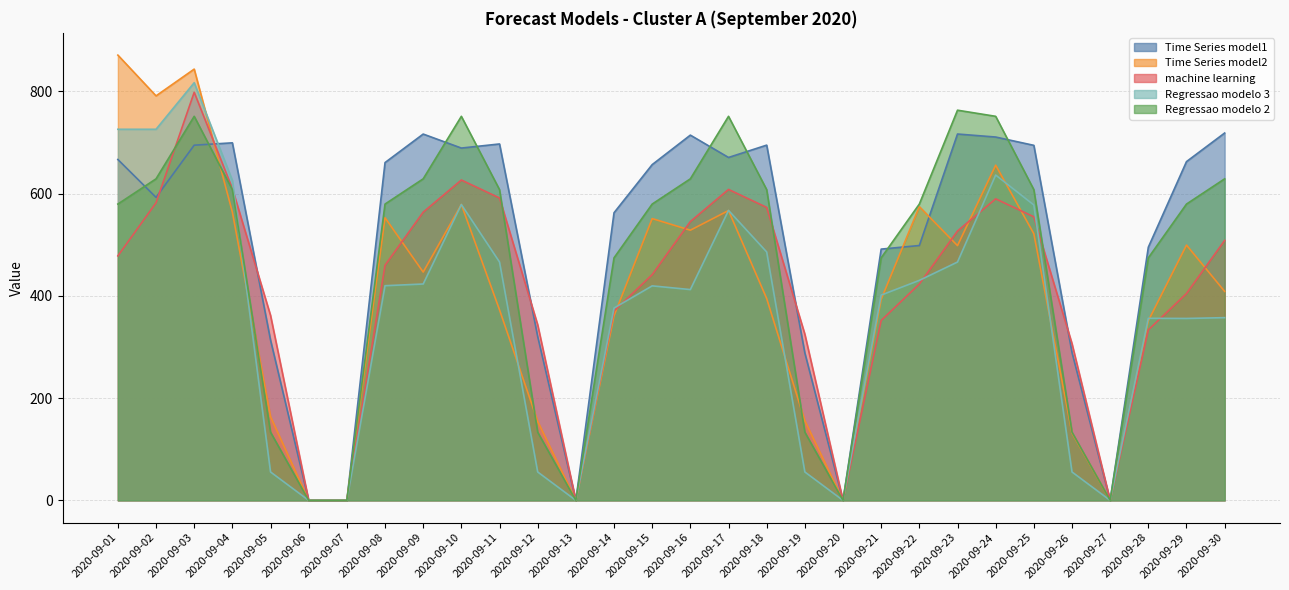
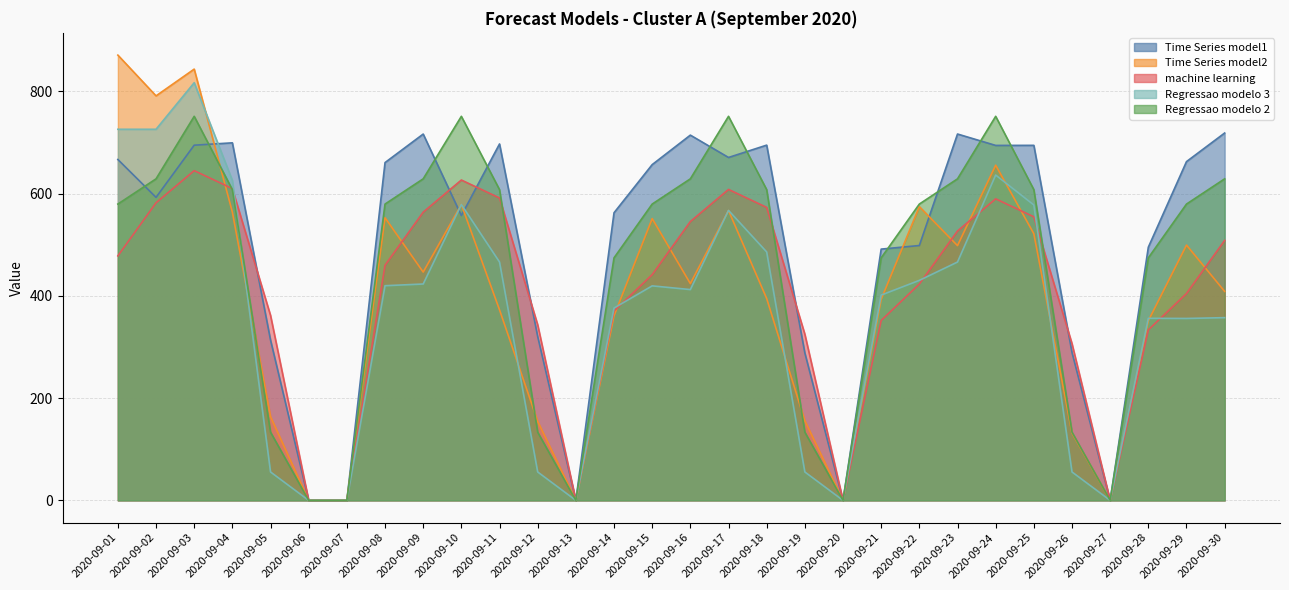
  {
    "Time Series model1": {
      "2020-09-01": 670,
      "2020-09-02": 590,
      "2020-09-03": 690,
      "2020-09-04": 700,
      "2020-09-05": 310,
      "2020-09-08": 660,
      "2020-09-09": 720,
-     "2020-09-10": 690,
+     "2020-09-10": 560,
      "2020-09-11": 700,
      "2020-09-12": 320,
      "2020-09-14": 560,
      "2020-09-15": 660,
      "2020-09-16": 710,
      "2020-09-17": 670,
      "2020-09-18": 700,
      "2020-09-19": 290,
      "2020-09-21": 490,
      "2020-09-22": 500,
      "2020-09-23": 720,
-     "2020-09-24": 710,
+     "2020-09-24": 690,
      "2020-09-25": 690,
      "2020-09-26": 290,
      "2020-09-28": 500,
      "2020-09-29": 660,
      "2020-09-30": 720
    },
    "Time Series model2": {
      "2020-09-01": 870,
      "2020-09-02": 790,
      "2020-09-03": 840,
      "2020-09-04": 560,
      "2020-09-05": 160,
      "2020-09-08": 550,
      "2020-09-09": 450,
      "2020-09-11": 370,
      "2020-09-12": 150,
      "2020-09-14": 360,
      "2020-09-15": 550,
-     "2020-09-16": 530,
+     "2020-09-16": 420,
      "2020-09-18": 390,
      "2020-09-19": 160,
      "2020-09-21": 390,
      "2020-09-23": 500,
      "2020-09-24": 660,
      "2020-09-25": 520,
      "2020-09-29": 500,
      "2020-09-30": 410
    },
    "machine learning": {
      "2020-09-01": 480,
      "2020-09-02": 580,
-     "2020-09-03": 800,
+     "2020-09-03": 650,
      "2020-09-05": 360,
      "2020-09-08": 460,
      "2020-09-09": 560,
      "2020-09-10": 630,
      "2020-09-11": 590,
      "2020-09-12": 340,
      "2020-09-14": 370,
      "2020-09-15": 440,
      "2020-09-16": 550,
      "2020-09-17": 610,
      "2020-09-18": 570,
      "2020-09-19": 330,
      "2020-09-21": 350,
      "2020-09-22": 420,
      "2020-09-23": 530,
      "2020-09-24": 590,
      "2020-09-25": 550,
      "2020-09-26": 310,
      "2020-09-28": 330,
      "2020-09-29": 400,
      "2020-09-30": 510
    },
    "Regressao modelo 3": {
      "2020-09-01": 730,
      "2020-09-02": 730,
      "2020-09-03": 820,
      "2020-09-04": 630,
      "2020-09-05": 60,
      "2020-09-08": 420,
      "2020-09-09": 420,
      "2020-09-11": 470,
      "2020-09-12": 60,
      "2020-09-14": 380,
      "2020-09-15": 420,
      "2020-09-16": 410,
      "2020-09-18": 490,
      "2020-09-19": 60,
      "2020-09-21": 400,
      "2020-09-22": 430,
      "2020-09-23": 470,
      "2020-09-24": 640,
      "2020-09-25": 580,
      "2020-09-26": 60,
      "2020-09-29": 360,
      "2020-09-30": 360
    },
    "Regressao modelo 2": {
      "2020-09-01": 580,
      "2020-09-02": 630,
      "2020-09-03": 750,
      "2020-09-05": 130,
      "2020-09-08": 580,
      "2020-09-09": 630,
      "2020-09-10": 750,
      "2020-09-11": 610,
      "2020-09-12": 130,
      "2020-09-14": 470,
      "2020-09-15": 580,
      "2020-09-16": 630,
      "2020-09-17": 750,
      "2020-09-18": 610,
      "2020-09-19": 130,
      "2020-09-21": 470,
-     "2020-09-23": 760,
+     "2020-09-23": 630,
      "2020-09-24": 750,
      "2020-09-25": 610,
      "2020-09-28": 470,
      "2020-09-29": 580,
      "2020-09-30": 630
    }
  }
